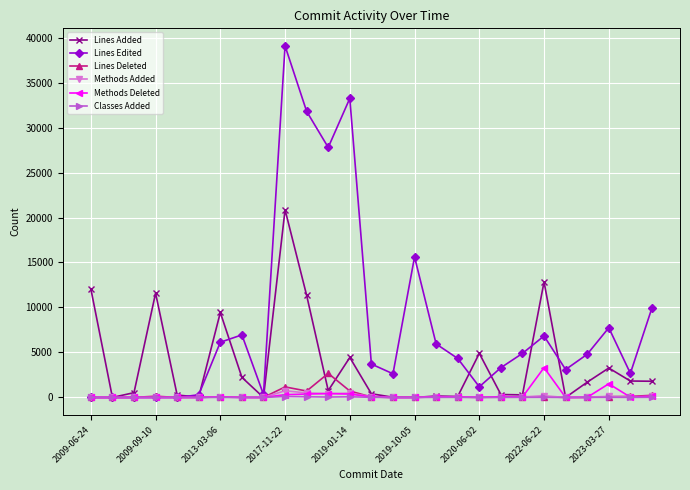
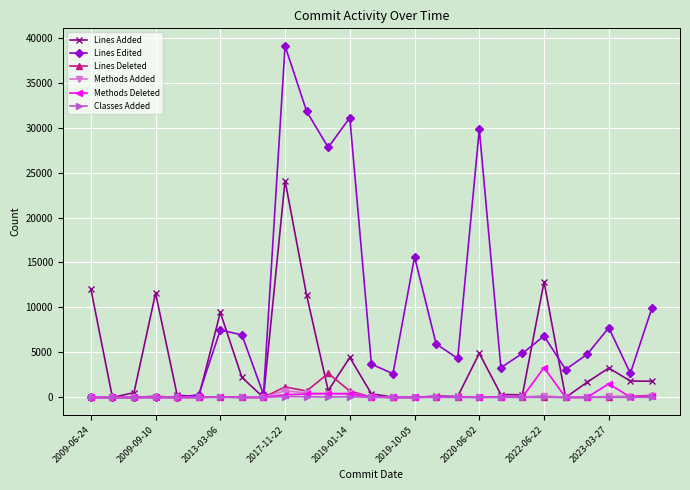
  {
    "Lines Added": {
      "2009-06-24": 12000,
      "2009-09-10": 12000,
      "2013-03-06": 9000,
-     "2017-11-22": 21000,
+     "2017-11-22": 24000,
      "2019-01-14": 4000,
      "2020-06-02": 5000,
      "2022-06-22": 13000,
      "2023-03-27": 3000
    },
    "Lines Edited": {
-     "2013-03-06": 6000,
+     "2013-03-06": 7000,
      "2017-11-22": 39000,
-     "2019-01-14": 33000,
+     "2019-01-14": 31000,
      "2019-10-05": 16000,
-     "2020-06-02": 1000,
+     "2020-06-02": 30000,
      "2022-06-22": 7000,
      "2023-03-27": 8000
    },
    "Lines Deleted": {
      "2017-11-22": 1000
    },
    "Methods Deleted": {
      "2022-06-22": 3000,
      "2023-03-27": 2000
    }
  }
